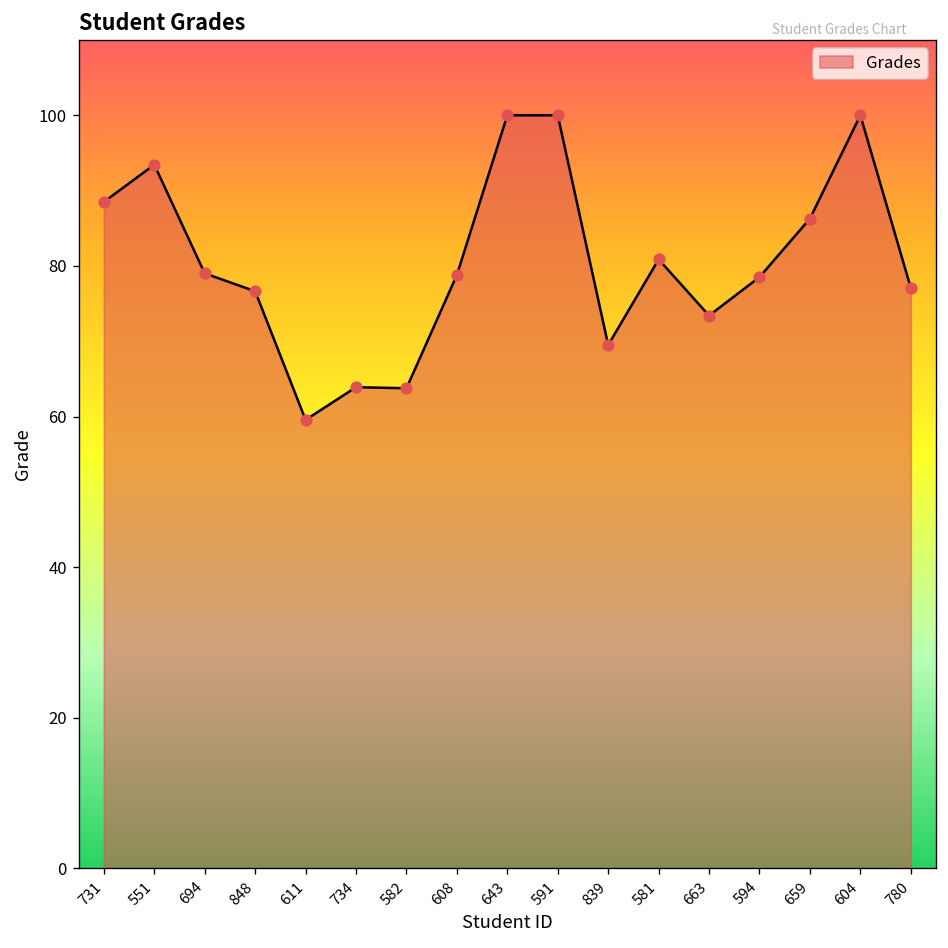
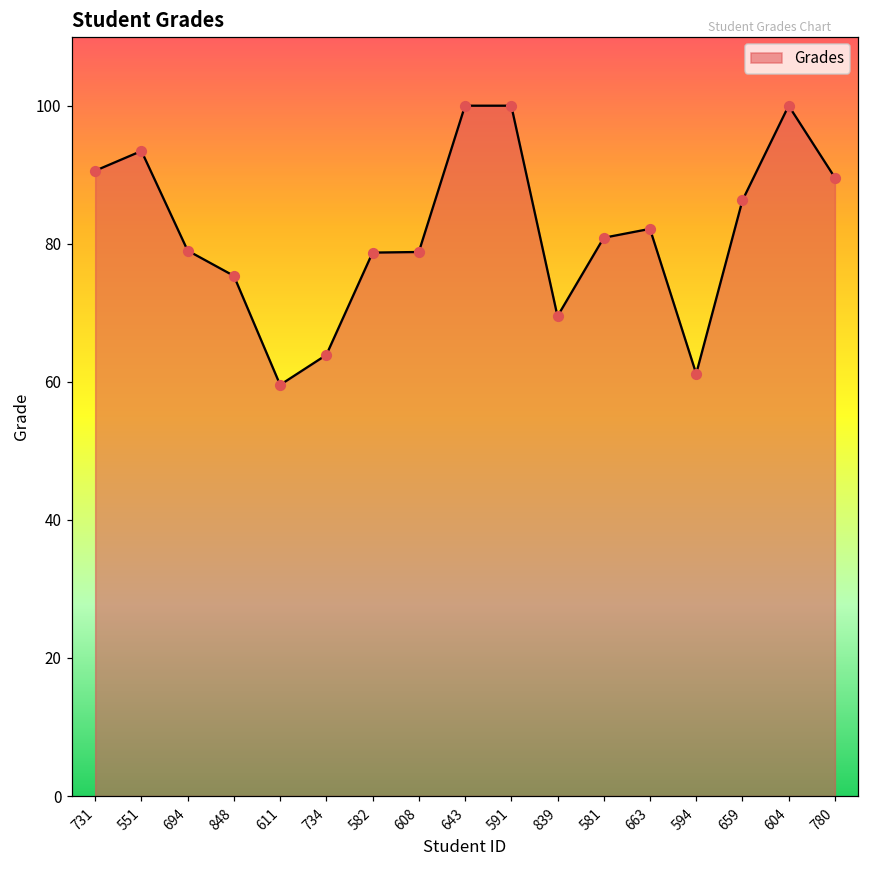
  {
-   "731": 89,
+   "731": 91,
    "551": 93,
    "694": 79,
-   "848": 77,
+   "848": 75,
    "611": 60,
    "734": 64,
-   "582": 64,
+   "582": 79,
    "608": 79,
    "643": 100,
    "591": 100,
    "839": 70,
    "581": 81,
-   "663": 73,
-   "594": 79,
+   "663": 82,
+   "594": 61,
    "659": 86,
    "604": 100,
-   "780": 77
+   "780": 90
  }
